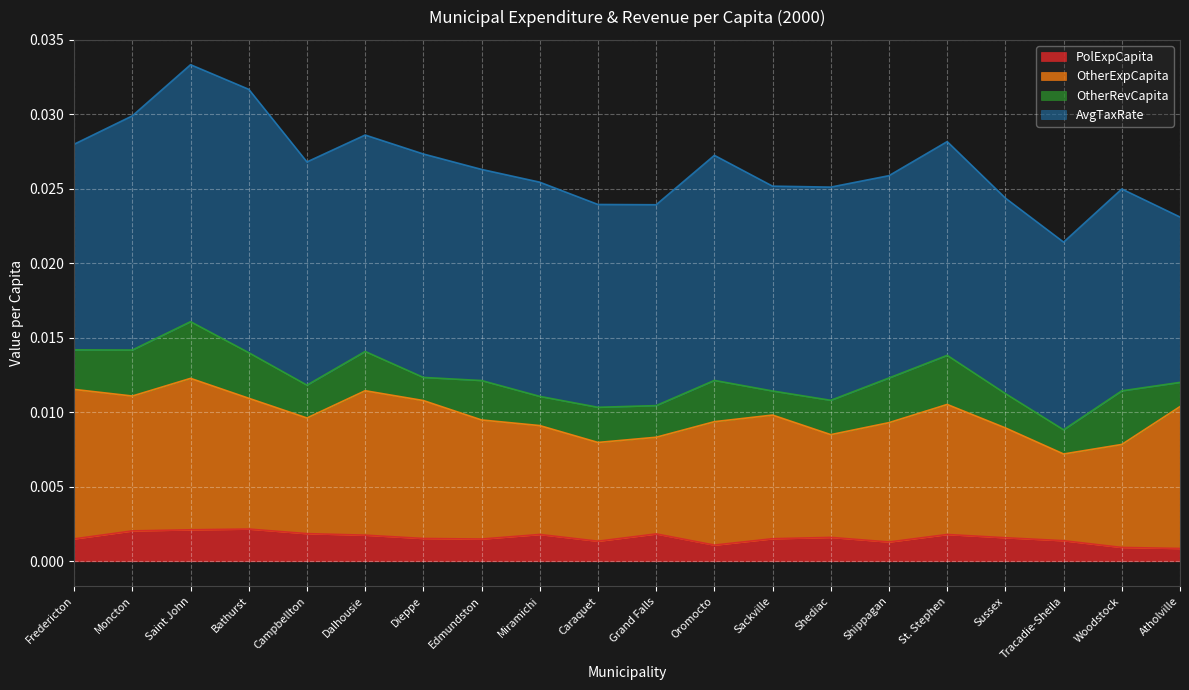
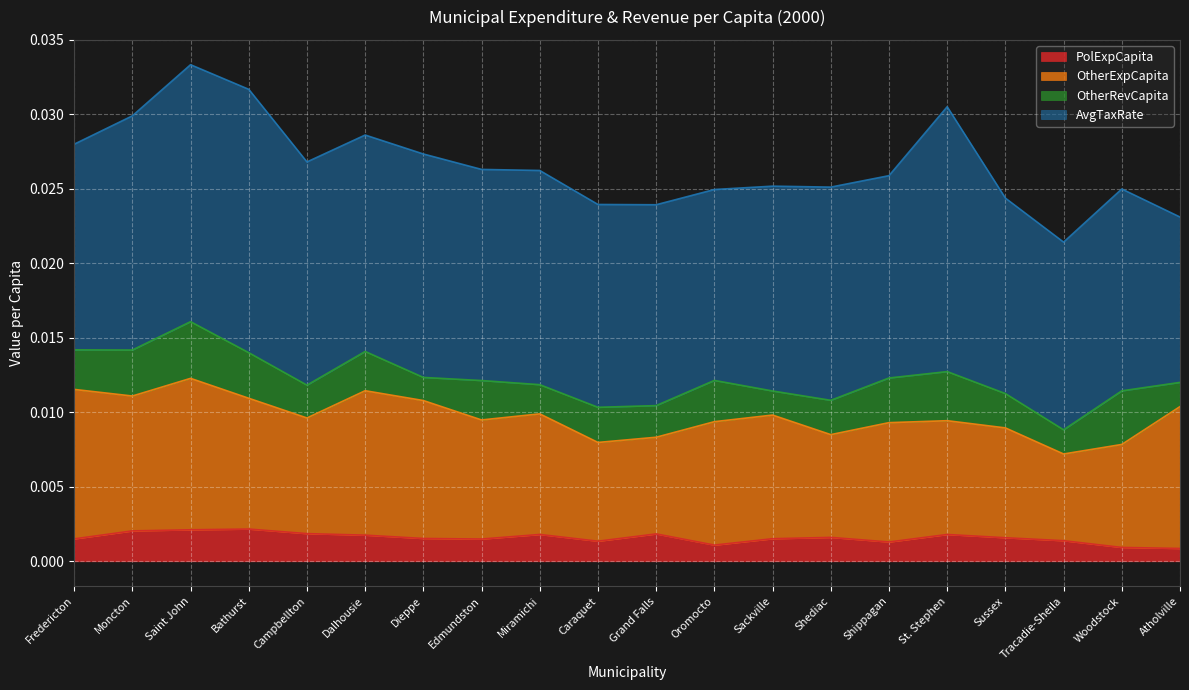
  {
    "PolExpCapita": {
      "Fredericton": 0.0015,
      "Moncton": 0.0020,
      "Saint John": 0.0021,
      "Bathurst": 0.0022,
      "Campbellton": 0.0019,
      "Dalhousie": 0.0018,
      "Dieppe": 0.0015,
      "Edmundston": 0.0015,
      "Miramichi": 0.0018,
      "Caraquet": 0.0013,
      "Grand Falls": 0.0018,
      "Oromocto": 0.0011,
      "Sackville": 0.0015,
      "Shediac": 0.0016,
      "Shippagan": 0.0013,
      "St. Stephen": 0.0018,
      "Sussex": 0.0016,
      "Tracadie-Sheila": 0.0014,
      "Woodstock": 0.0009,
      "Atholville": 0.0009
    },
    "OtherExpCapita": {
      "Fredericton": 0.0100,
      "Moncton": 0.0091,
      "Saint John": 0.0102,
      "Bathurst": 0.0088,
      "Campbellton": 0.0078,
      "Dalhousie": 0.0097,
      "Dieppe": 0.0093,
      "Edmundston": 0.0080,
-     "Miramichi": 0.0073,
+     "Miramichi": 0.0081,
      "Caraquet": 0.0066,
      "Grand Falls": 0.0065,
      "Oromocto": 0.0083,
      "Sackville": 0.0083,
      "Shediac": 0.0069,
      "Shippagan": 0.0080,
-     "St. Stephen": 0.0087,
+     "St. Stephen": 0.0076,
      "Sussex": 0.0074,
      "Tracadie-Sheila": 0.0058,
      "Woodstock": 0.0069,
      "Atholville": 0.0095
    },
    "OtherRevCapita": {
      "Fredericton": 0.0027,
      "Moncton": 0.0031,
      "Saint John": 0.0038,
      "Bathurst": 0.0031,
      "Campbellton": 0.0022,
      "Dalhousie": 0.0026,
      "Dieppe": 0.0016,
      "Edmundston": 0.0026,
      "Miramichi": 0.0020,
      "Caraquet": 0.0024,
      "Grand Falls": 0.0021,
      "Oromocto": 0.0028,
      "Sackville": 0.0016,
      "Shediac": 0.0023,
      "Shippagan": 0.0030,
      "St. Stephen": 0.0033,
      "Sussex": 0.0023,
      "Tracadie-Sheila": 0.0016,
      "Woodstock": 0.0036,
      "Atholville": 0.0016
    },
    "AvgTaxRate": {
      "Fredericton": 0.0138,
      "Moncton": 0.0157,
      "Saint John": 0.0173,
      "Bathurst": 0.0177,
      "Campbellton": 0.0150,
      "Dalhousie": 0.0145,
      "Dieppe": 0.0150,
      "Edmundston": 0.0142,
      "Miramichi": 0.0144,
      "Caraquet": 0.0136,
      "Grand Falls": 0.0135,
-     "Oromocto": 0.0151,
+     "Oromocto": 0.0128,
      "Sackville": 0.0137,
      "Shediac": 0.0143,
      "Shippagan": 0.0136,
-     "St. Stephen": 0.0144,
+     "St. Stephen": 0.0178,
      "Sussex": 0.0131,
      "Tracadie-Sheila": 0.0126,
      "Woodstock": 0.0136,
      "Atholville": 0.0111
    }
  }
